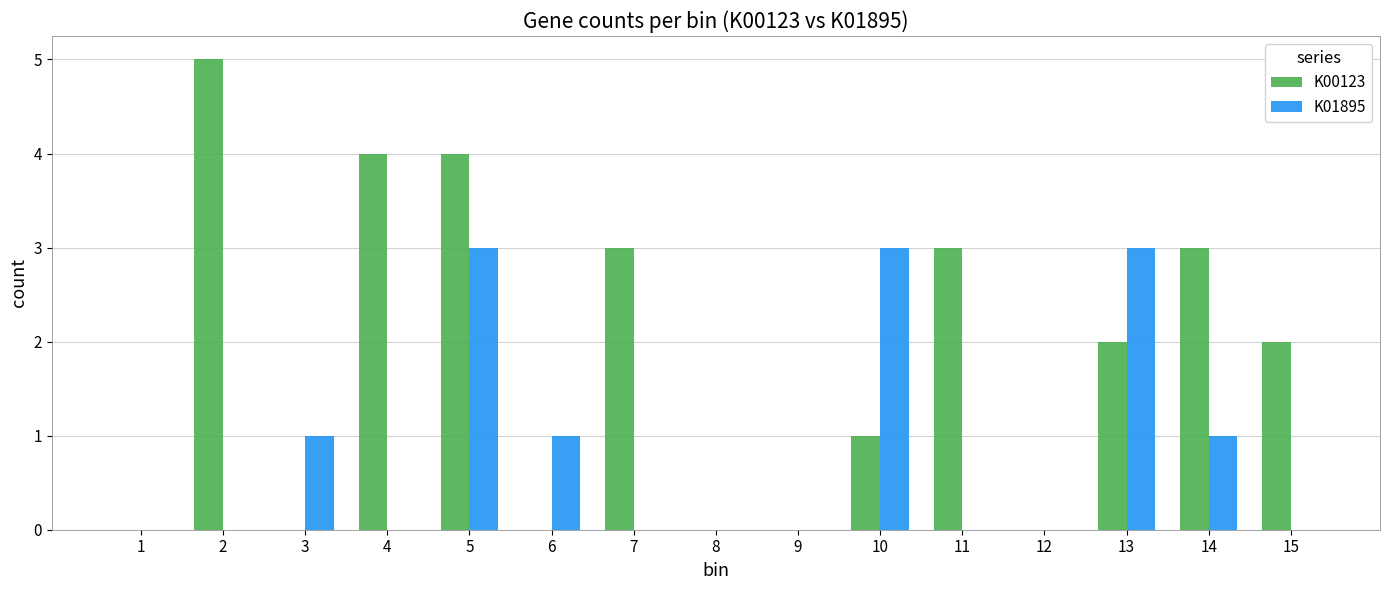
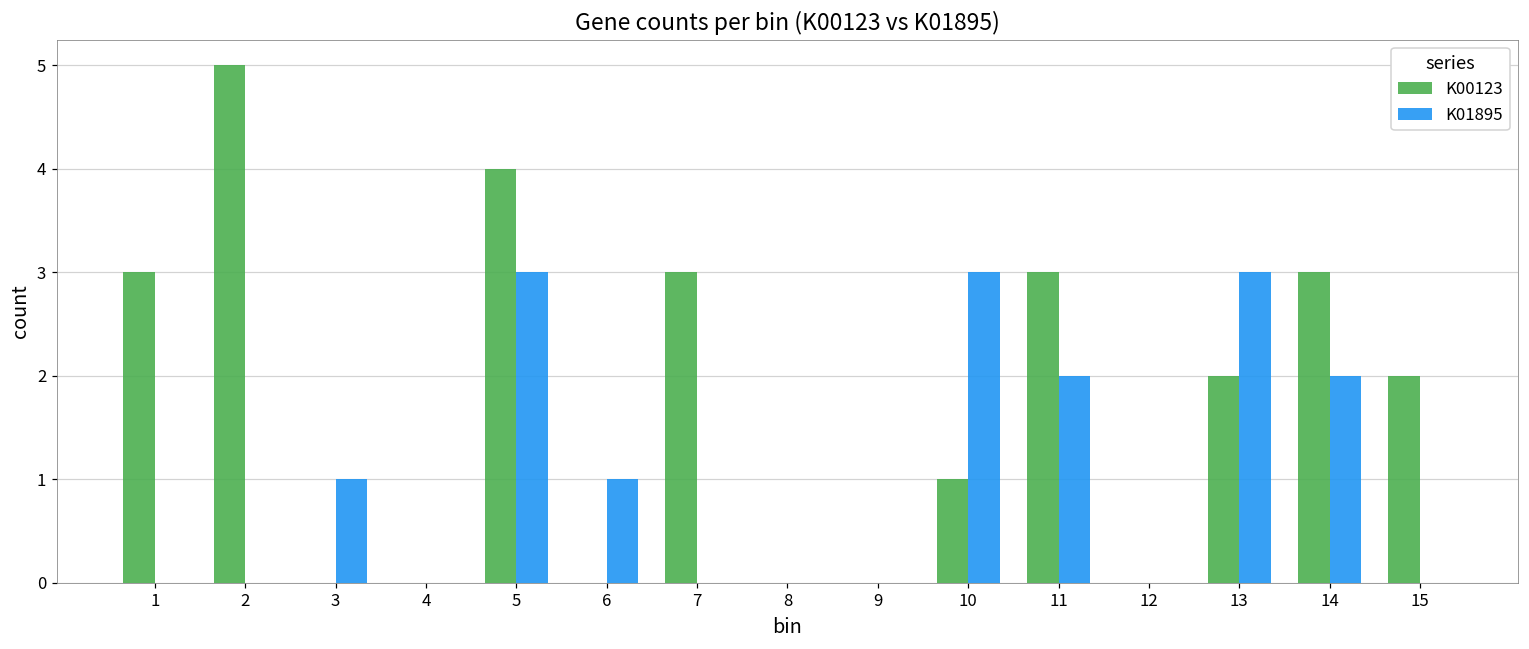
  {
    "K00123": {
-     "1": 0,
+     "1": 3,
      "2": 5,
      "3": 0,
-     "4": 4,
+     "4": 0,
      "5": 4,
      "6": 0,
      "7": 3,
      "8": 0,
      "9": 0,
      "10": 1,
      "11": 3,
      "12": 0,
      "13": 2,
      "14": 3,
      "15": 2
    },
    "K01895": {
      "1": 0,
      "2": 0,
      "3": 1,
      "4": 0,
      "5": 3,
      "6": 1,
      "7": 0,
      "8": 0,
      "9": 0,
      "10": 3,
-     "11": 0,
+     "11": 2,
      "12": 0,
      "13": 3,
-     "14": 1,
+     "14": 2,
      "15": 0
    }
  }
